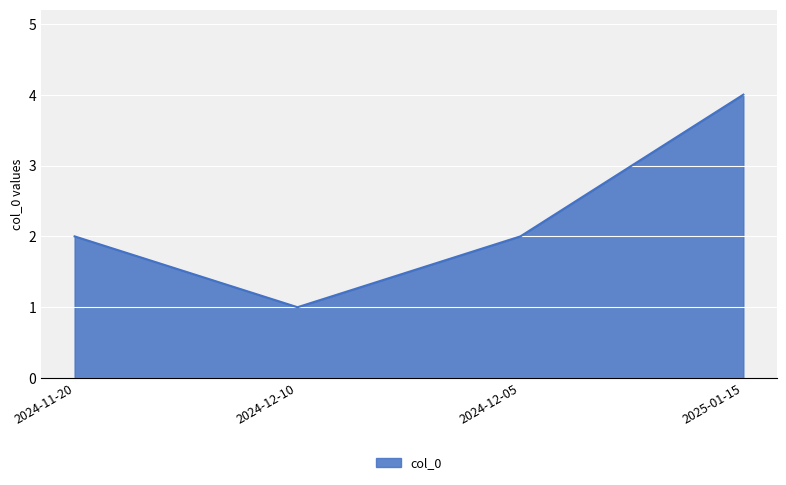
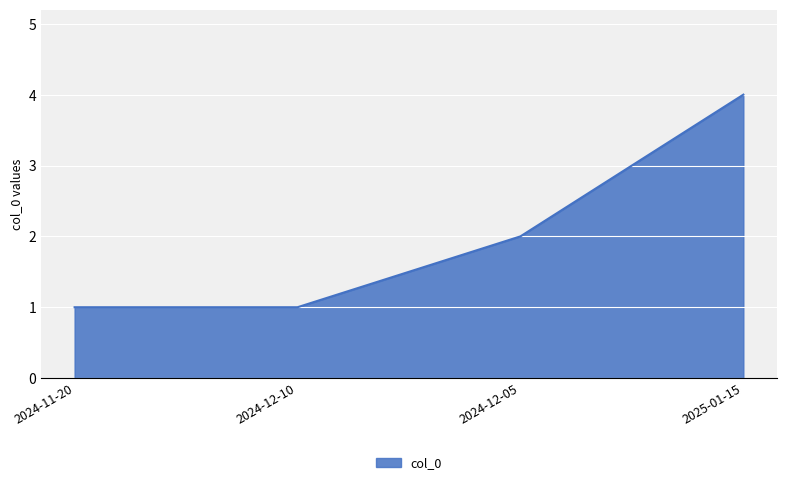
  {
-   "2024-11-20": 2,
+   "2024-11-20": 1,
    "2024-12-10": 1,
    "2024-12-05": 2,
    "2025-01-15": 4
  }
